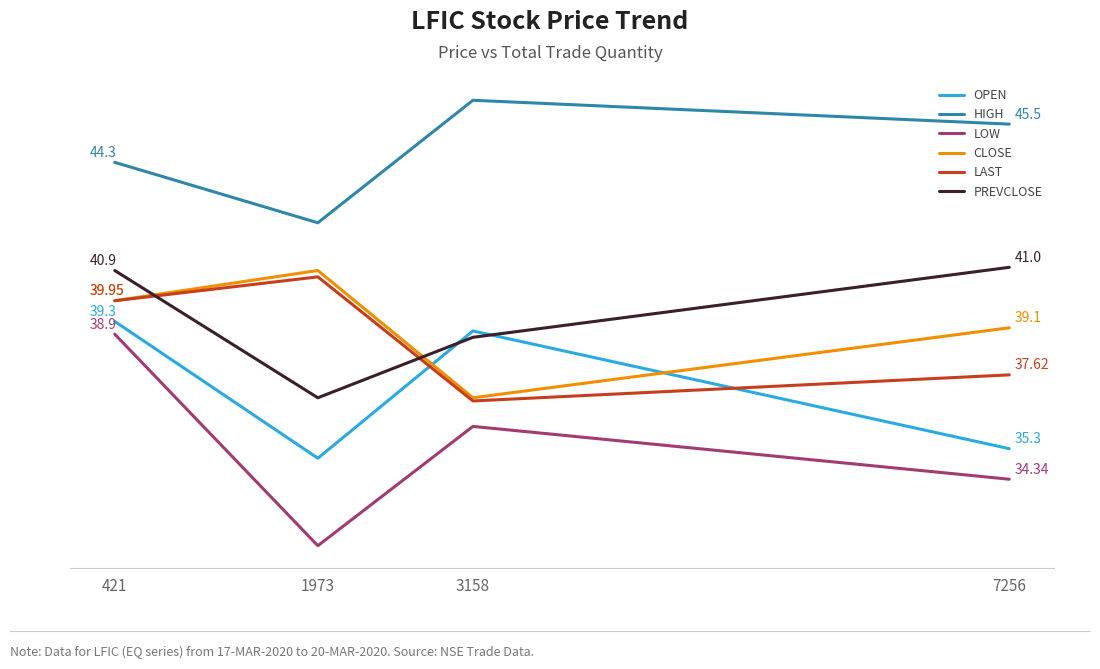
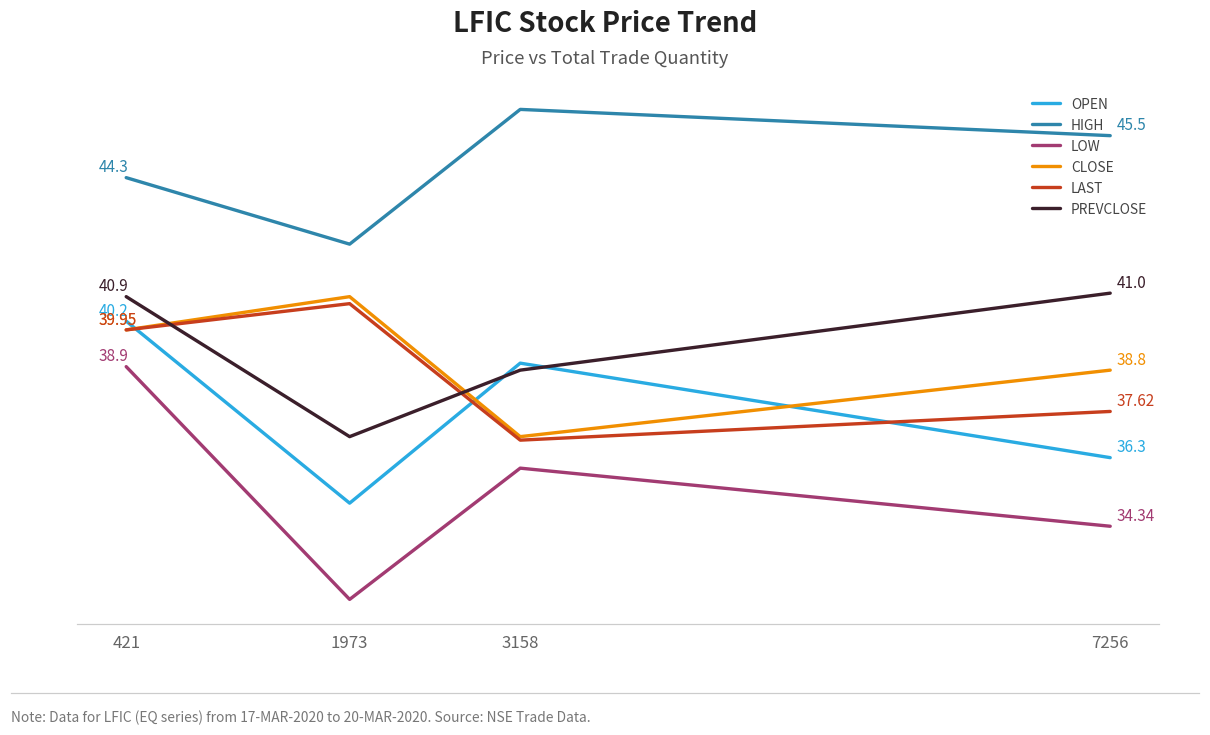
  {
    "OPEN": {
-     "421": 39.3,
-     "7256": 35.3
+     "421": 40.2,
+     "7256": 36.3
    },
    "HIGH": {
      "421": 44.3,
      "7256": 45.5
    },
    "LOW": {
      "421": 38.9,
      "7256": 34.34
    },
    "CLOSE": {
-     "7256": 39.1
+     "7256": 38.8
    },
    "LAST": {
      "7256": 37.62
    },
    "PREVCLOSE": {
      "421": 40.9,
      "7256": 41.0
    }
  }
